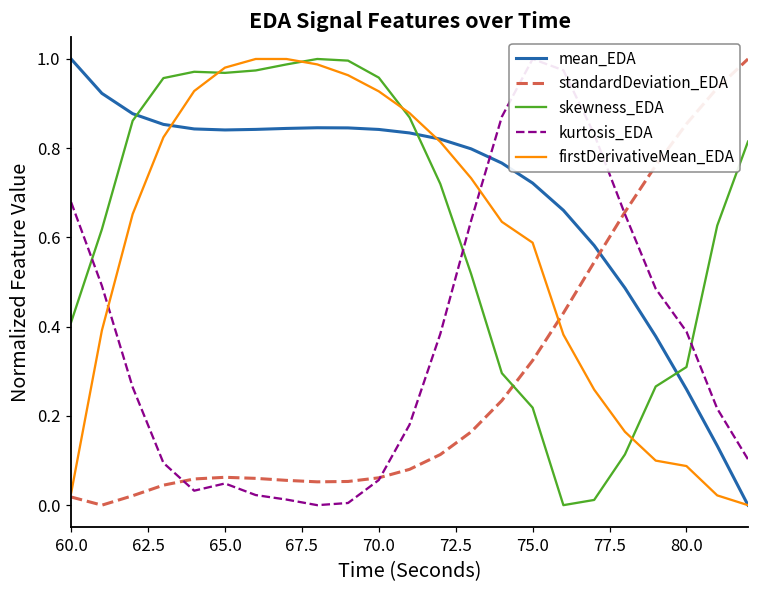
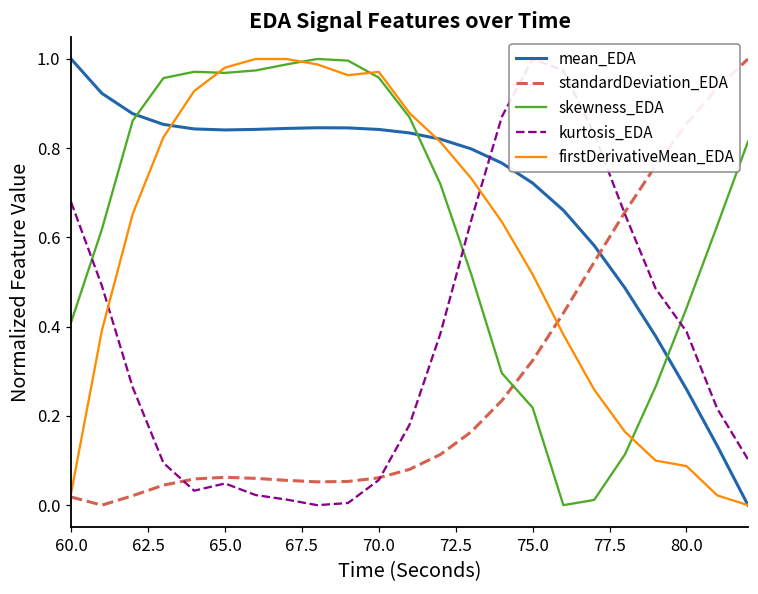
  {
    "mean_EDA": {
      "60.0": 1.00,
      "65.0": 0.84,
      "70.0": 0.84,
      "75.0": 0.72,
      "80.0": 0.26
    },
    "standardDeviation_EDA": {
      "60.0": 0.02,
      "65.0": 0.06,
      "75.0": 0.32
    },
    "skewness_EDA": {
      "60.0": 0.41,
      "65.0": 0.97,
      "70.0": 0.96,
      "75.0": 0.22,
-     "80.0": 0.31
+     "80.0": 0.44
    },
    "kurtosis_EDA": {
      "60.0": 0.68,
      "65.0": 0.05,
      "80.0": 0.39
    },
    "firstDerivativeMean_EDA": {
      "60.0": 0.03,
      "65.0": 0.98,
-     "70.0": 0.93,
-     "75.0": 0.59,
+     "70.0": 0.97,
+     "75.0": 0.52,
      "80.0": 0.09
    }
  }
